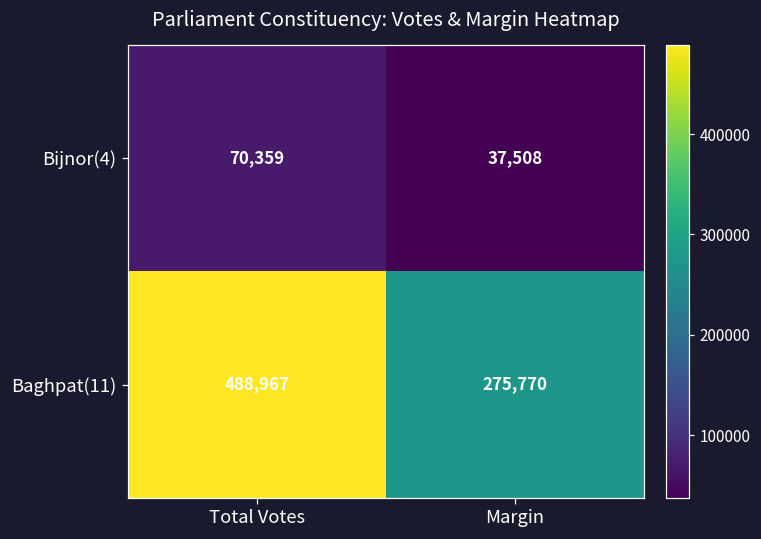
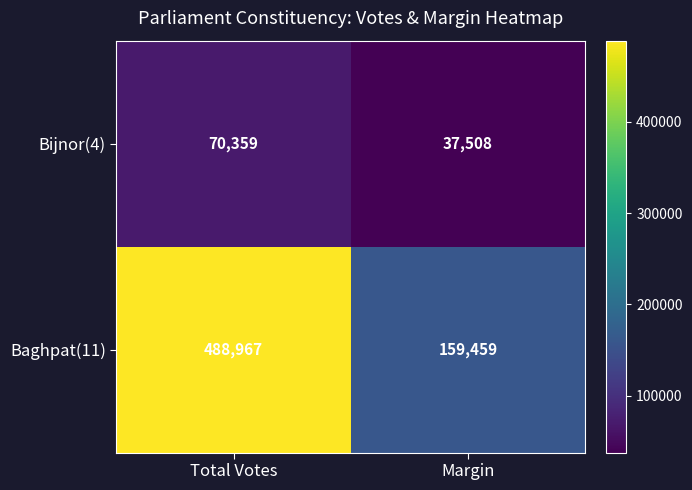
  {
    "Bijnor(4)": {
      "Total Votes": "70,359",
      "Margin": "37,508"
    },
    "Baghpat(11)": {
      "Total Votes": "488,967",
-     "Margin": "275,770"
+     "Margin": "159,459"
    }
  }
